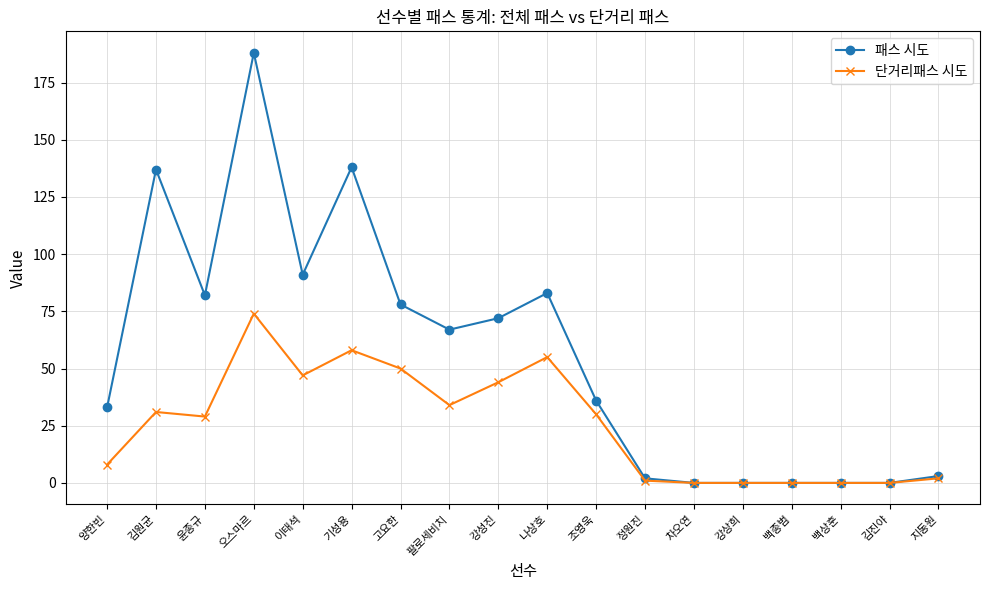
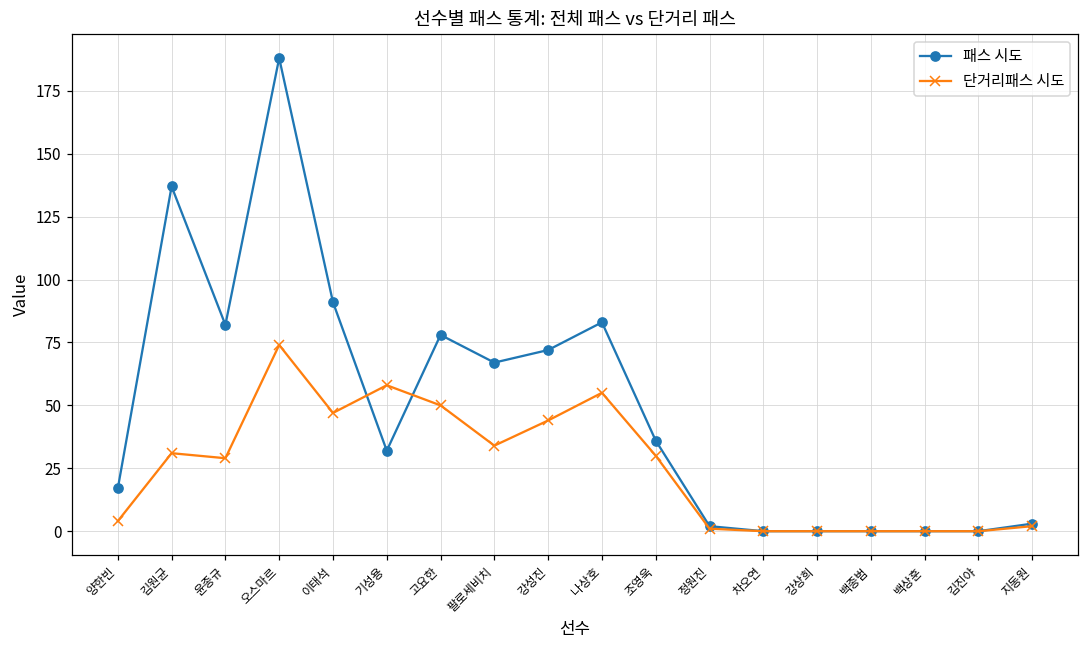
  {
    "패스 시도": {
-     "양한빈": 33,
+     "양한빈": 17,
      "김원균": 137,
      "윤종규": 82,
      "오스마르": 188,
      "이태석": 91,
-     "기성용": 138,
+     "기성용": 32,
      "고요한": 78,
      "팔로세비치": 67,
      "강성진": 72,
      "나상호": 83,
      "조영욱": 36
    },
    "단거리패스 시도": {
-     "양한빈": 8,
+     "양한빈": 4,
      "김원균": 31,
      "윤종규": 29,
      "오스마르": 74,
      "이태석": 47,
      "기성용": 58,
      "고요한": 50,
      "팔로세비치": 34,
      "강성진": 44,
      "나상호": 55,
      "조영욱": 30
    }
  }
